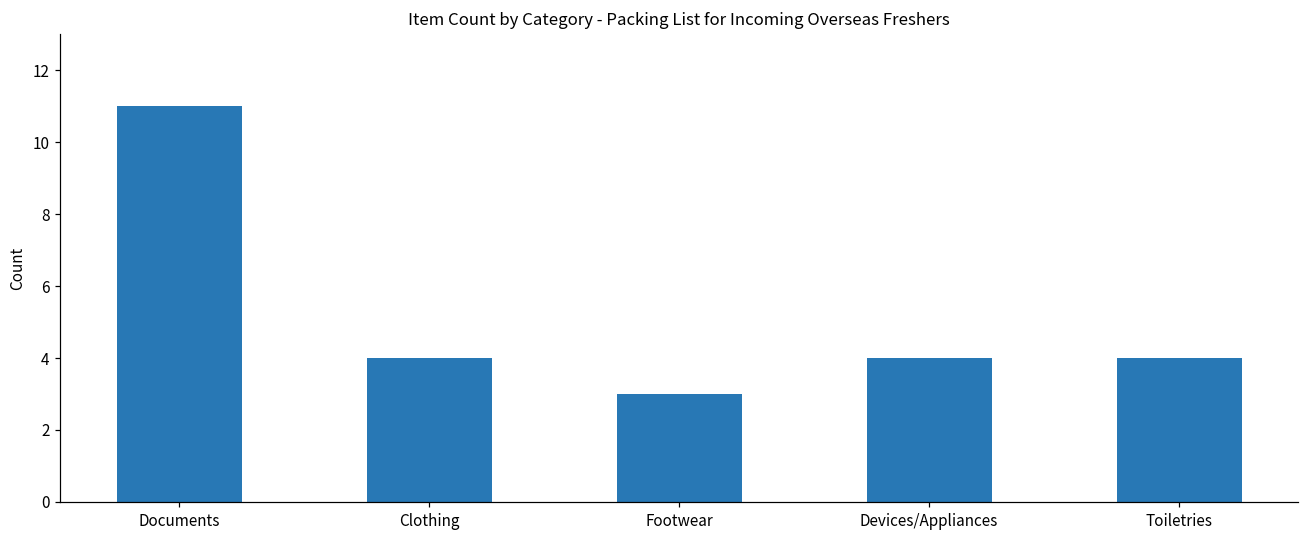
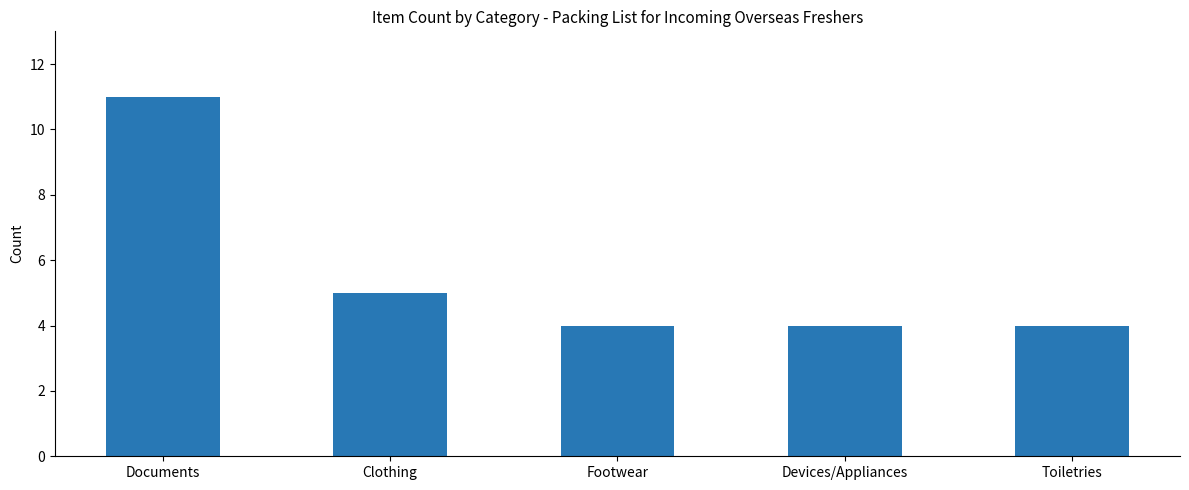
  {
    "Documents": 11,
-   "Clothing": 4,
-   "Footwear": 3,
+   "Clothing": 5,
+   "Footwear": 4,
    "Devices/Appliances": 4,
    "Toiletries": 4
  }
